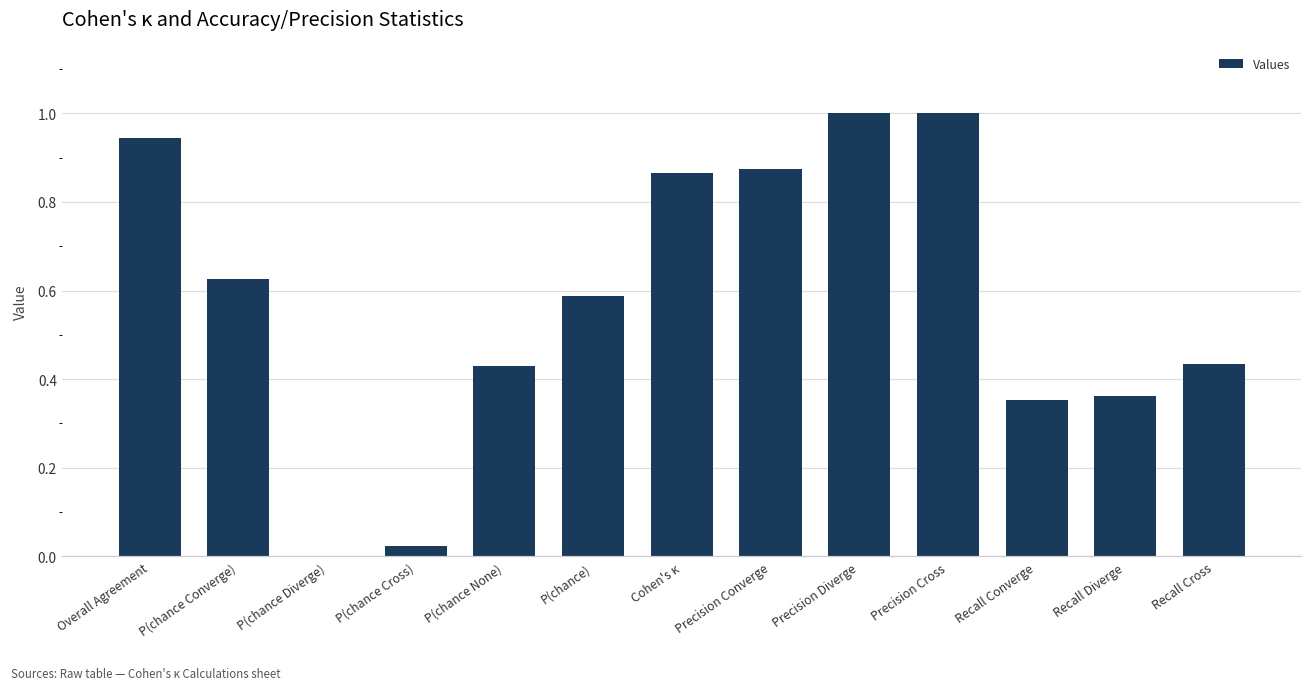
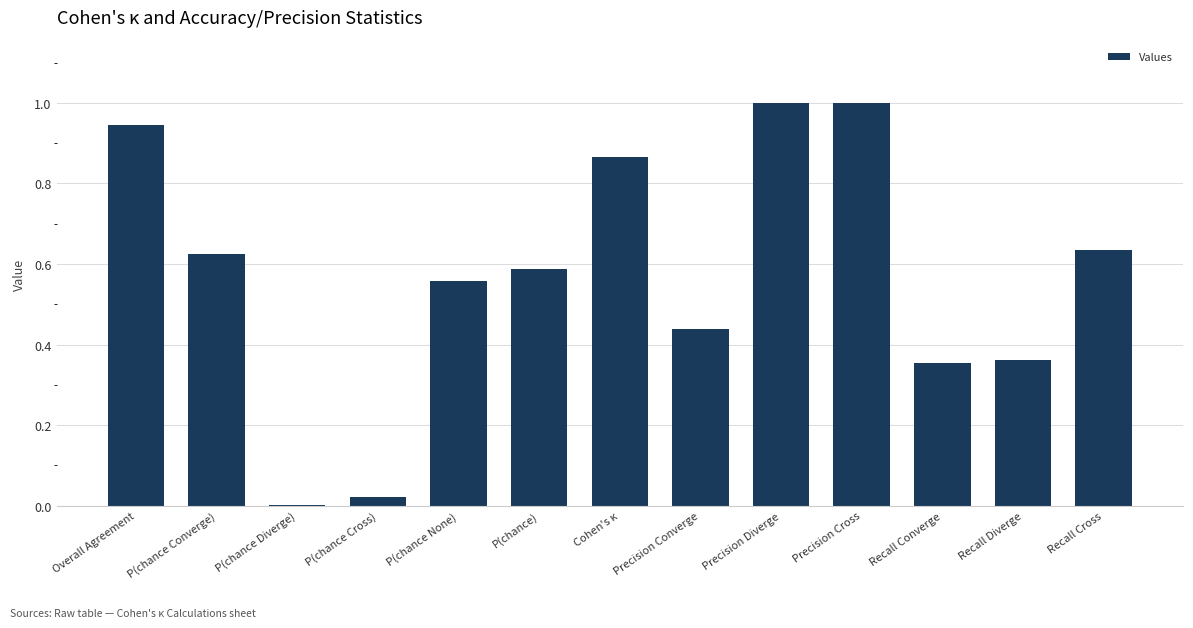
  {
    "Overall Agreement": 0.94,
    "P(chance Converge)": 0.63,
    "P(chance Cross)": 0.02,
-   "P(chance None)": 0.43,
+   "P(chance None)": 0.56,
    "P(chance)": 0.59,
    "Cohen's κ": 0.87,
-   "Precision Converge": 0.88,
+   "Precision Converge": 0.44,
    "Precision Diverge": 1.00,
    "Precision Cross": 1.00,
    "Recall Converge": 0.35,
    "Recall Diverge": 0.36,
-   "Recall Cross": 0.43
+   "Recall Cross": 0.63
  }
